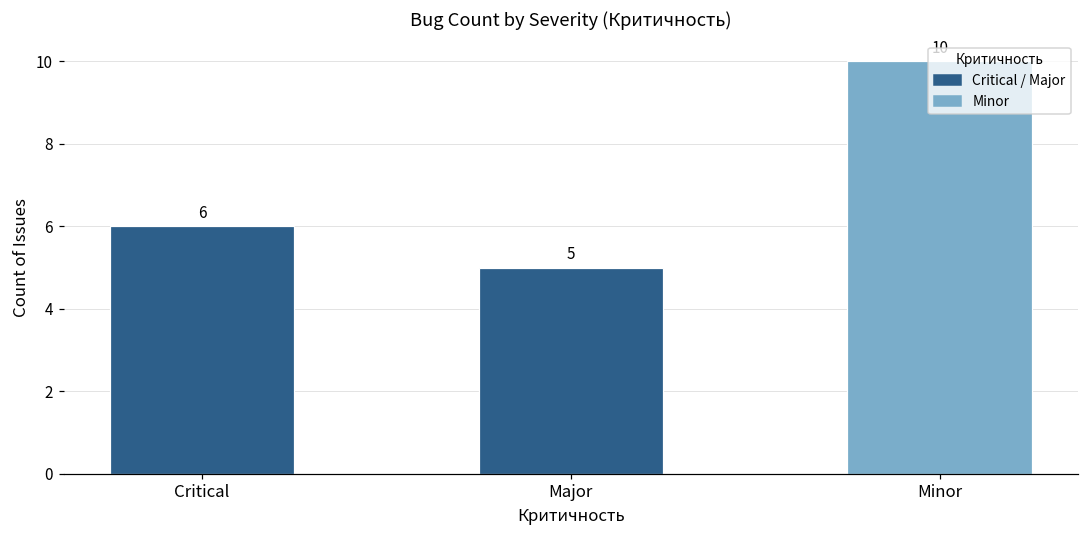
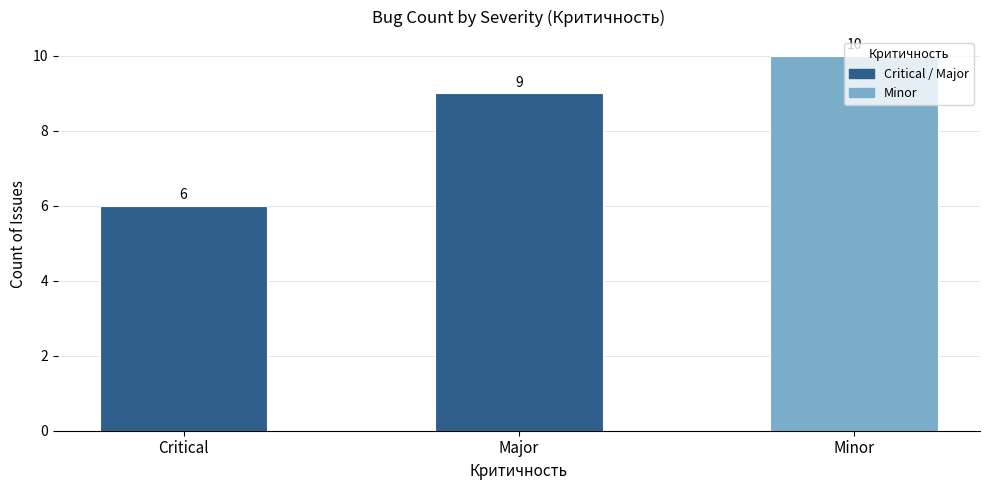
  {
    "Critical": 6,
-   "Major": 5
+   "Major": 9
  }
